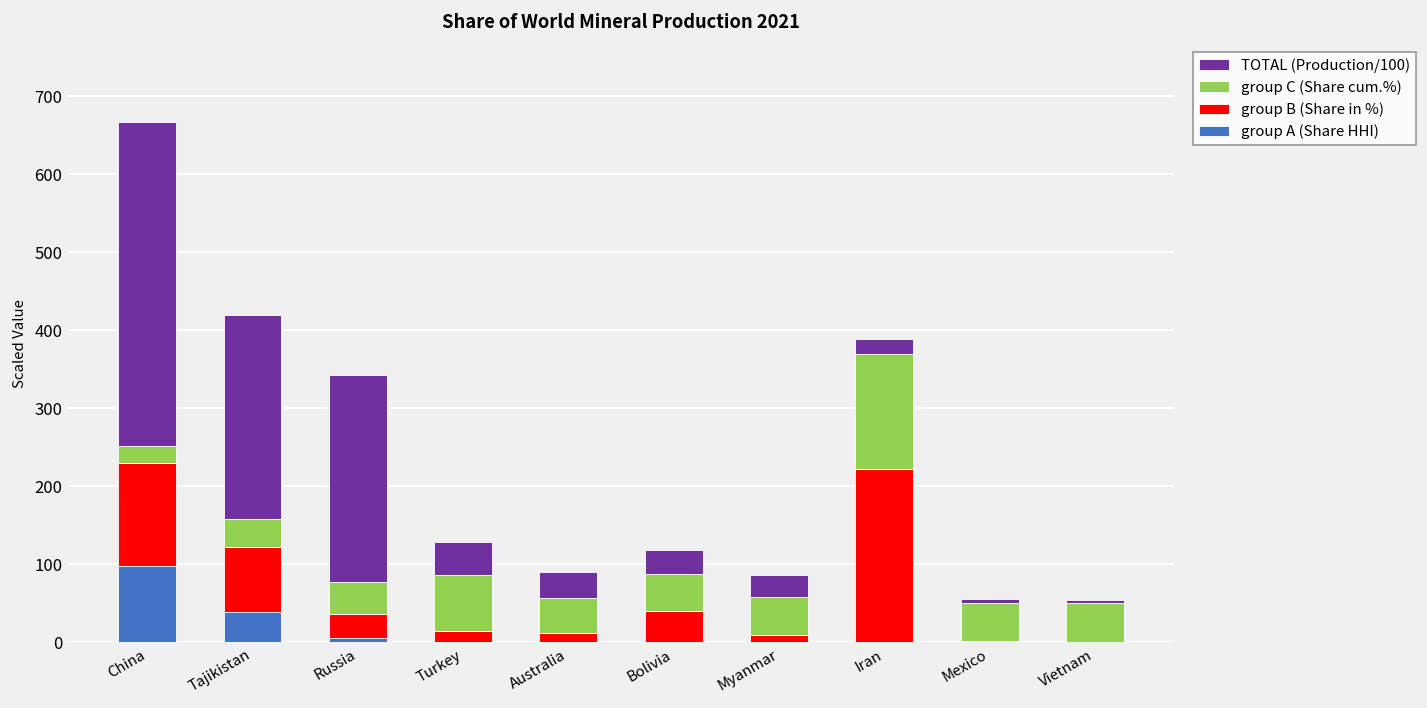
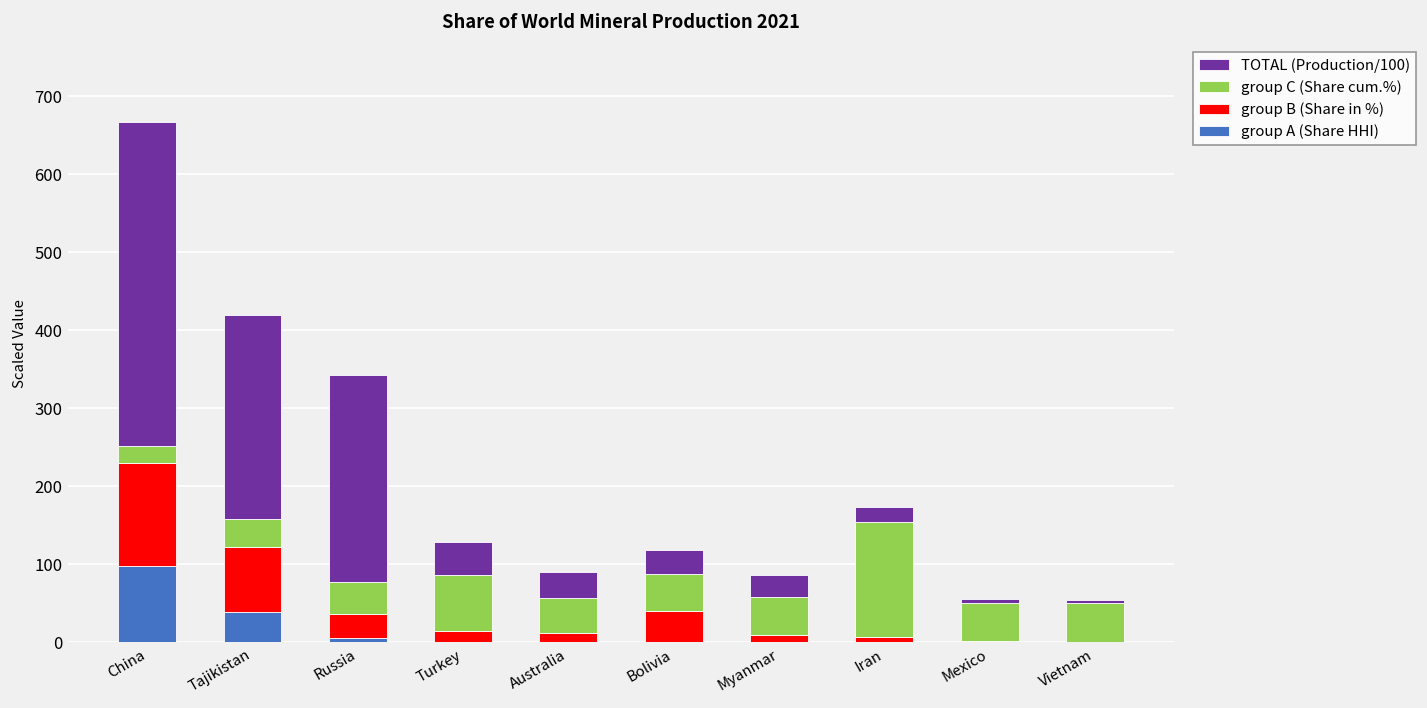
  {
    "group A (Share HHI)": {
      "China": 100,
      "Tajikistan": 40,
      "Russia": 10
    },
    "group B (Share in %)": {
      "China": 130,
      "Tajikistan": 80,
      "Russia": 30,
      "Turkey": 10,
      "Australia": 10,
      "Bolivia": 40,
      "Myanmar": 10,
-     "Iran": 220
+     "Iran": 10
    },
    "group C (Share cum.%)": {
      "China": 20,
      "Tajikistan": 40,
      "Russia": 40,
      "Turkey": 70,
      "Australia": 50,
      "Bolivia": 50,
      "Myanmar": 50,
      "Iran": 150,
      "Mexico": 50,
      "Vietnam": 50
    },
    "TOTAL (Production/100)": {
      "China": 410,
      "Tajikistan": 260,
      "Russia": 270,
      "Turkey": 40,
      "Australia": 30,
      "Bolivia": 30,
      "Myanmar": 30,
      "Iran": 20,
      "Mexico": 0
    }
  }
